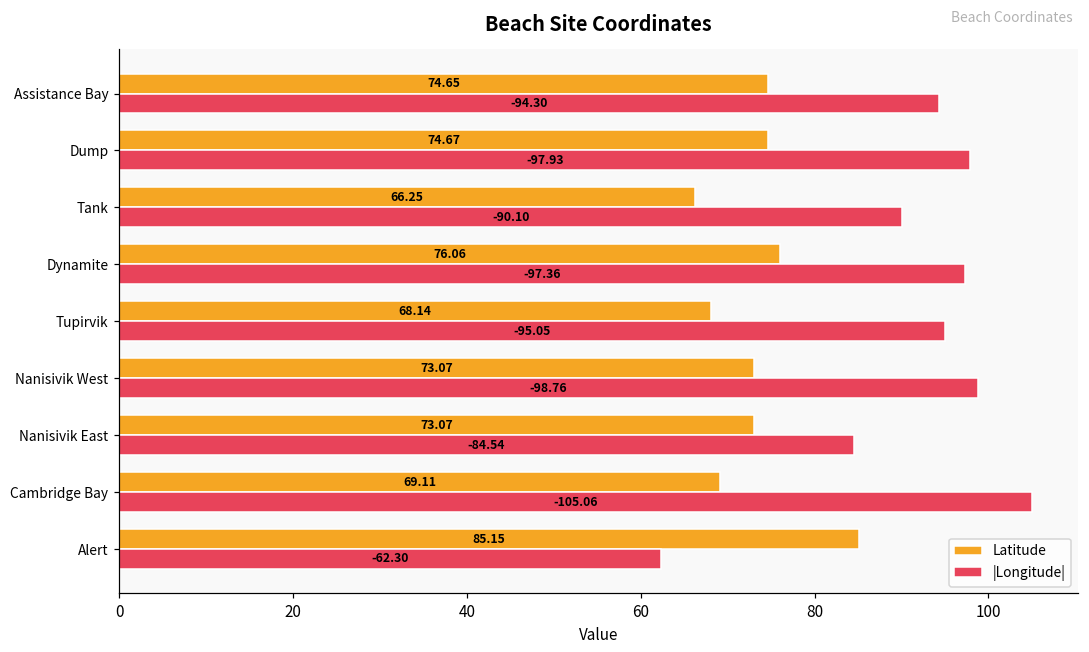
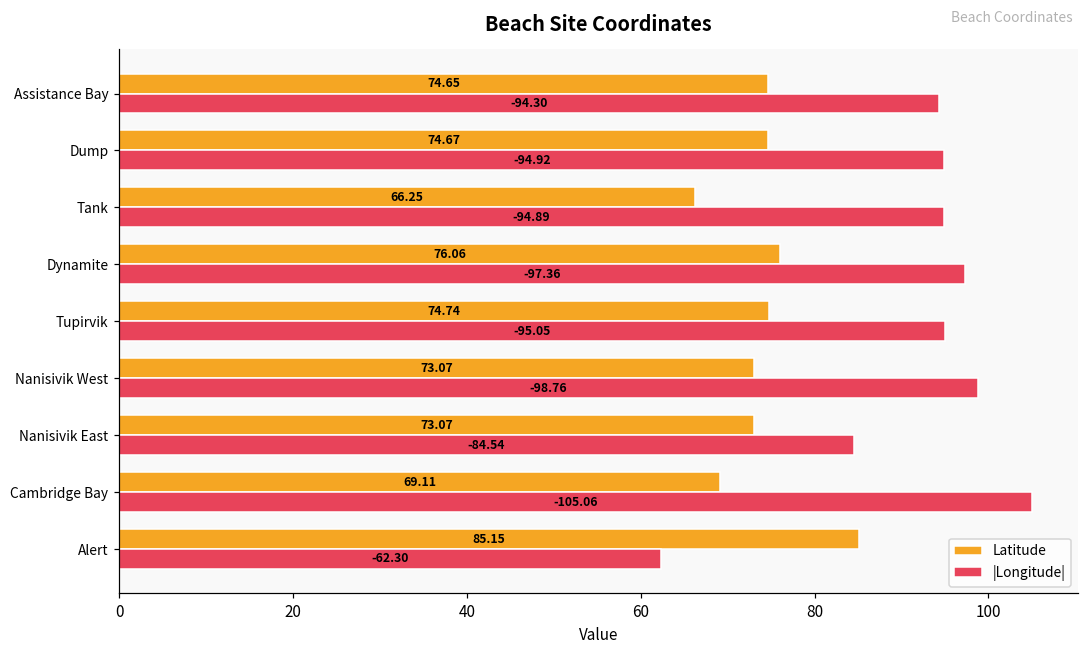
  {
    "Latitude": {
      "Assistance Bay": 74.65,
      "Dump": 74.67,
      "Tank": 66.25,
      "Dynamite": 76.06,
-     "Tupirvik": 68.14,
+     "Tupirvik": 74.74,
      "Nanisivik West": 73.07,
      "Nanisivik East": 73.07,
      "Cambridge Bay": 69.11,
      "Alert": 85.15
    },
    "|Longitude|": {
-     "Dump": -97.93,
-     "Tank": -90.10
+     "Dump": -94.92,
+     "Tank": -94.89
    }
  }
